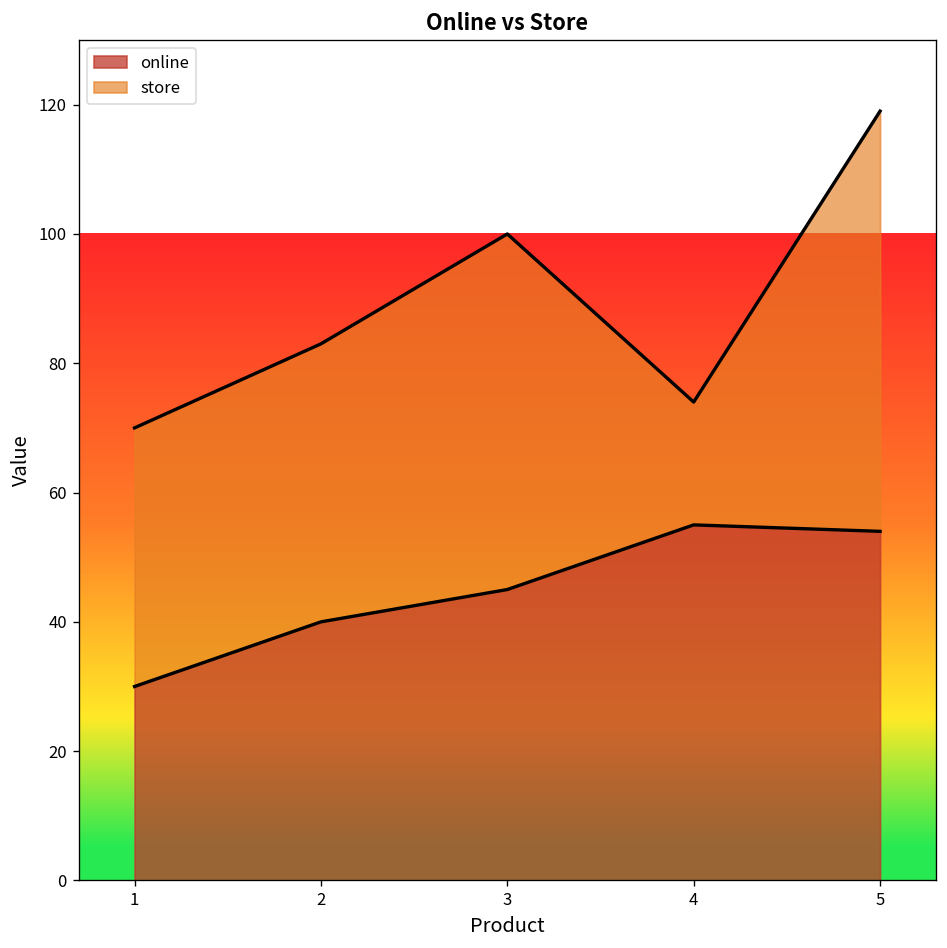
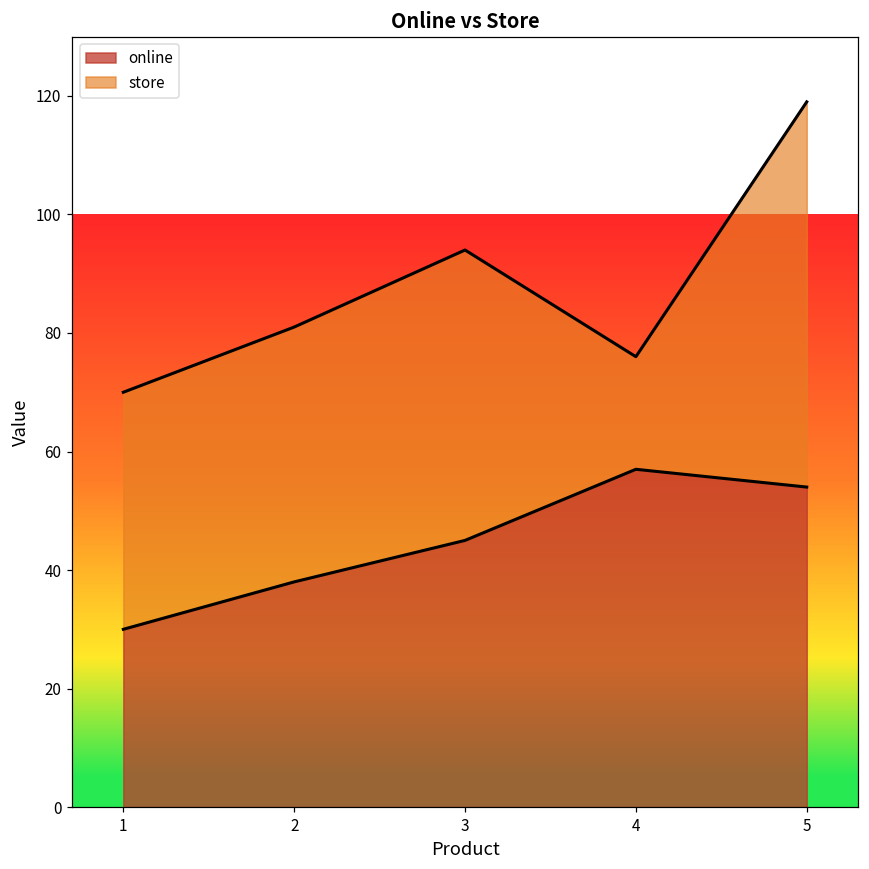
  {
    "online": {
      "1": 30,
-     "2": 40,
+     "2": 38,
      "3": 45,
-     "4": 55,
+     "4": 57,
      "5": 54
    },
    "store": {
      "1": 40,
      "2": 43,
-     "3": 55,
+     "3": 49,
      "4": 19,
      "5": 65
    }
  }
